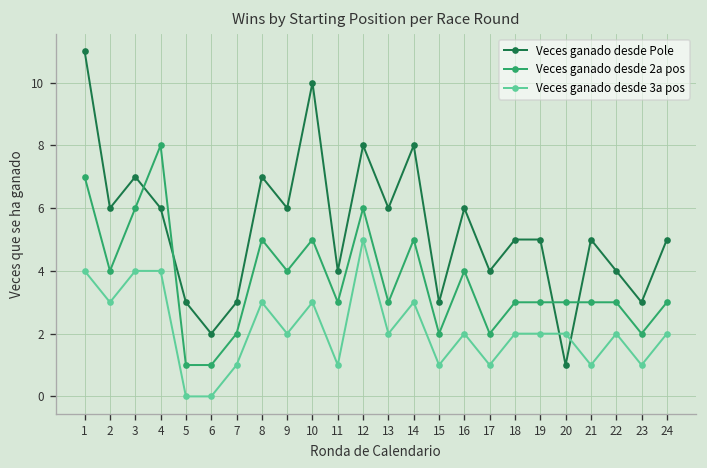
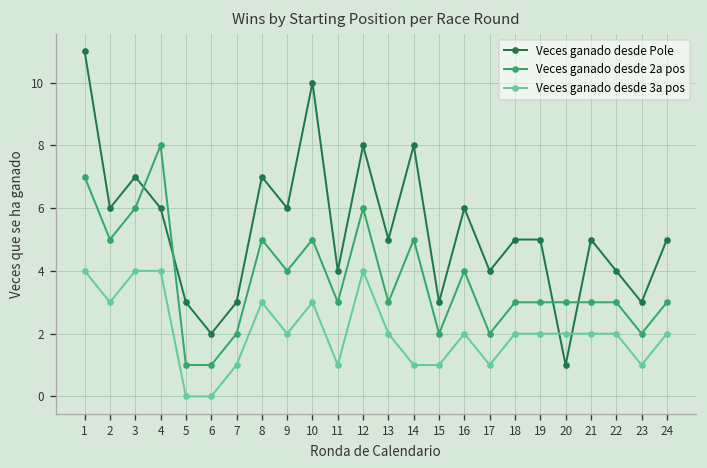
  {
    "Veces ganado desde Pole": {
      "1": 11,
      "2": 6,
      "3": 7,
      "4": 6,
      "5": 3,
      "6": 2,
      "7": 3,
      "8": 7,
      "9": 6,
      "10": 10,
      "11": 4,
      "12": 8,
-     "13": 6,
+     "13": 5,
      "14": 8,
      "15": 3,
      "16": 6,
      "17": 4,
      "18": 5,
      "19": 5,
      "20": 1,
      "21": 5,
      "22": 4,
      "23": 3,
      "24": 5
    },
    "Veces ganado desde 2a pos": {
      "1": 7,
-     "2": 4,
+     "2": 5,
      "3": 6,
      "4": 8,
      "5": 1,
      "6": 1,
      "7": 2,
      "8": 5,
      "9": 4,
      "10": 5,
      "11": 3,
      "12": 6,
      "13": 3,
      "14": 5,
      "15": 2,
      "16": 4,
      "17": 2,
      "18": 3,
      "19": 3,
      "20": 3,
      "21": 3,
      "22": 3,
      "23": 2,
      "24": 3
    },
    "Veces ganado desde 3a pos": {
      "1": 4,
      "2": 3,
      "3": 4,
      "4": 4,
      "5": 0,
      "6": 0,
      "7": 1,
      "8": 3,
      "9": 2,
      "10": 3,
      "11": 1,
-     "12": 5,
+     "12": 4,
      "13": 2,
-     "14": 3,
+     "14": 1,
      "15": 1,
      "16": 2,
      "17": 1,
      "18": 2,
      "19": 2,
      "20": 2,
-     "21": 1,
+     "21": 2,
      "22": 2,
      "23": 1,
      "24": 2
    }
  }
